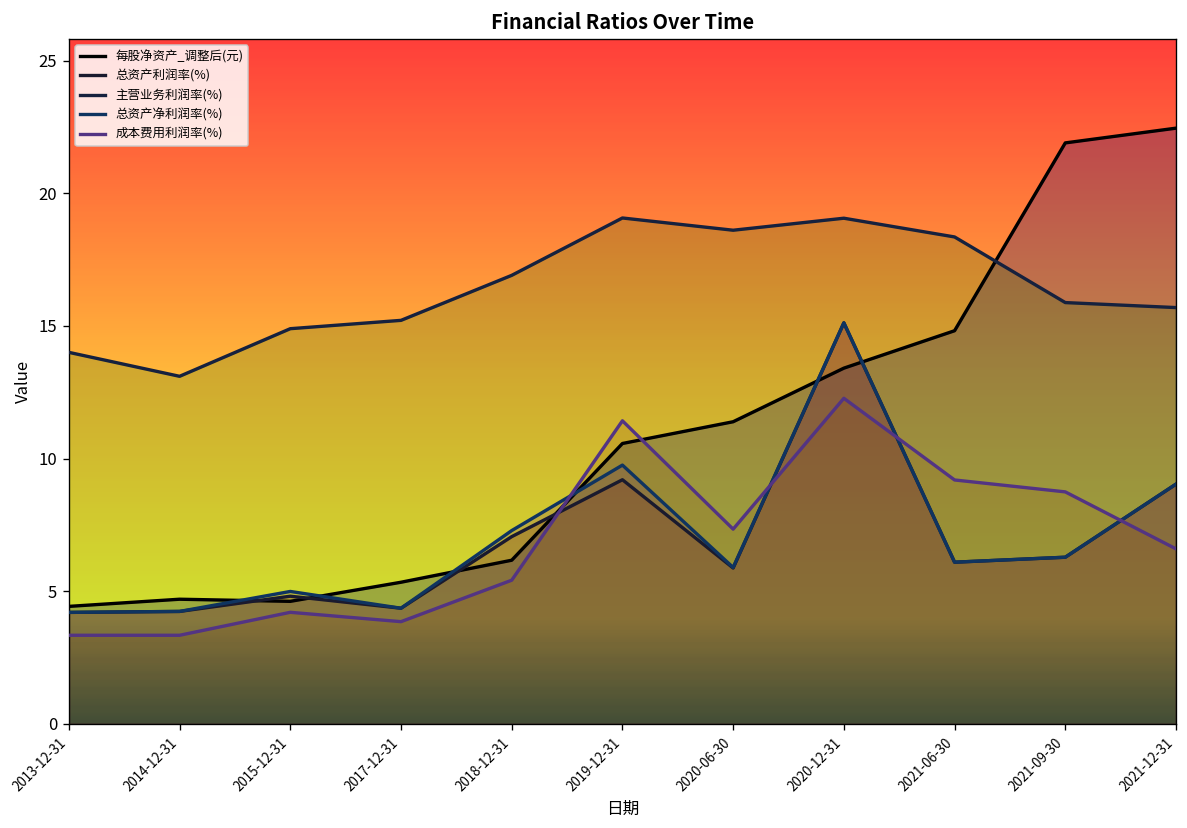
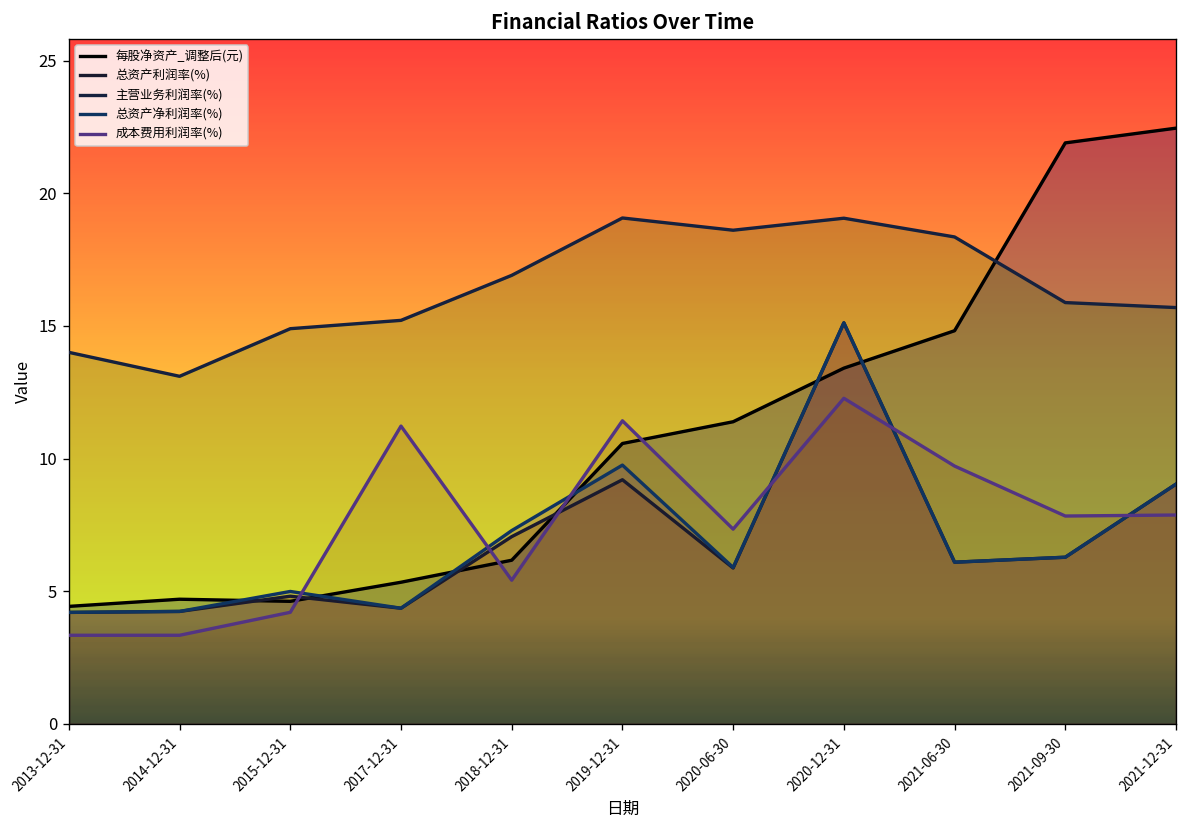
  {
    "成本费用利润率(%)": {
      "2013-12-31": 3.3,
      "2014-12-31": 3.3,
      "2015-12-31": 4.2,
-     "2017-12-31": 3.9,
+     "2017-12-31": 11.2,
      "2018-12-31": 5.4,
      "2019-12-31": 11.4,
      "2020-06-30": 7.3,
      "2020-12-31": 12.3,
-     "2021-06-30": 9.2,
-     "2021-09-30": 8.7,
-     "2021-12-31": 6.6
+     "2021-06-30": 9.7,
+     "2021-09-30": 7.8,
+     "2021-12-31": 7.9
    }
  }
